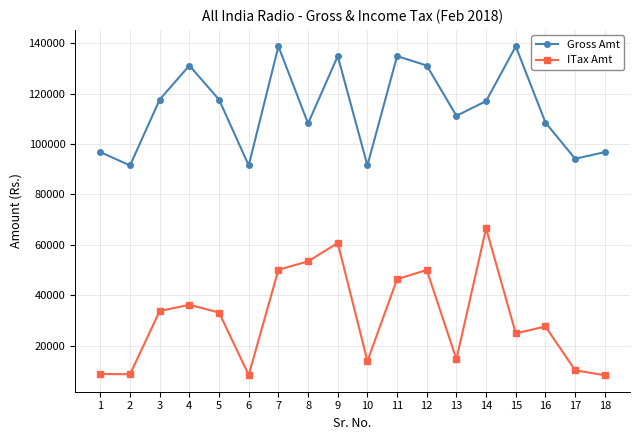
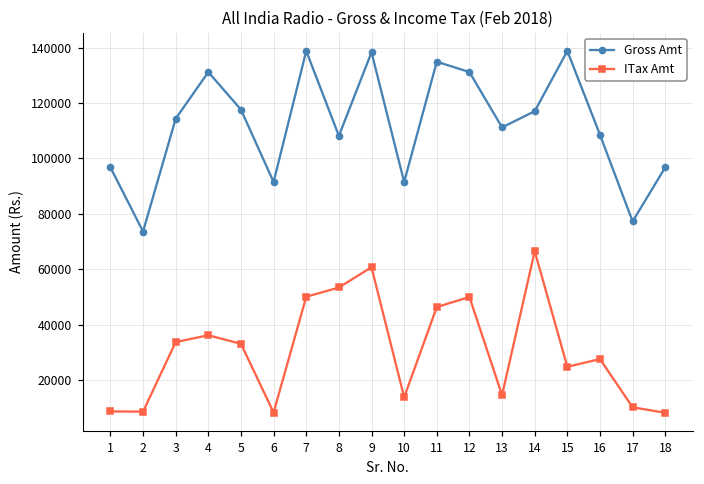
  {
    "Gross Amt": {
      "1": 97000,
-     "2": 92000,
-     "3": 118000,
+     "2": 74000,
+     "3": 114000,
      "4": 131000,
      "5": 118000,
      "6": 92000,
      "7": 139000,
      "8": 108000,
-     "9": 135000,
+     "9": 138000,
      "10": 92000,
      "11": 135000,
      "12": 131000,
      "13": 111000,
      "14": 117000,
      "15": 139000,
      "16": 109000,
-     "17": 94000,
+     "17": 77000,
      "18": 97000
    },
    "ITax Amt": {
      "1": 9000,
      "2": 9000,
      "3": 34000,
      "4": 36000,
      "5": 33000,
      "6": 8000,
      "7": 50000,
      "8": 53000,
      "9": 61000,
      "10": 14000,
      "11": 46000,
      "12": 50000,
      "13": 15000,
      "14": 67000,
      "15": 25000,
      "16": 28000,
      "17": 10000,
      "18": 8000
    }
  }
